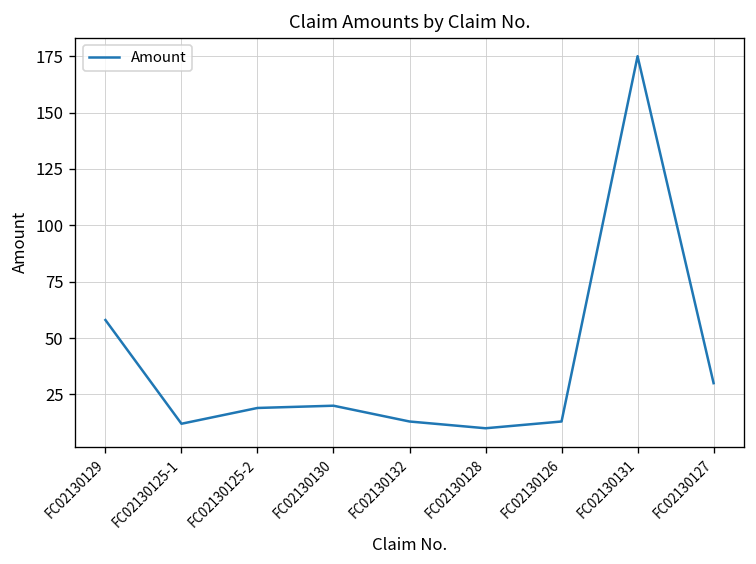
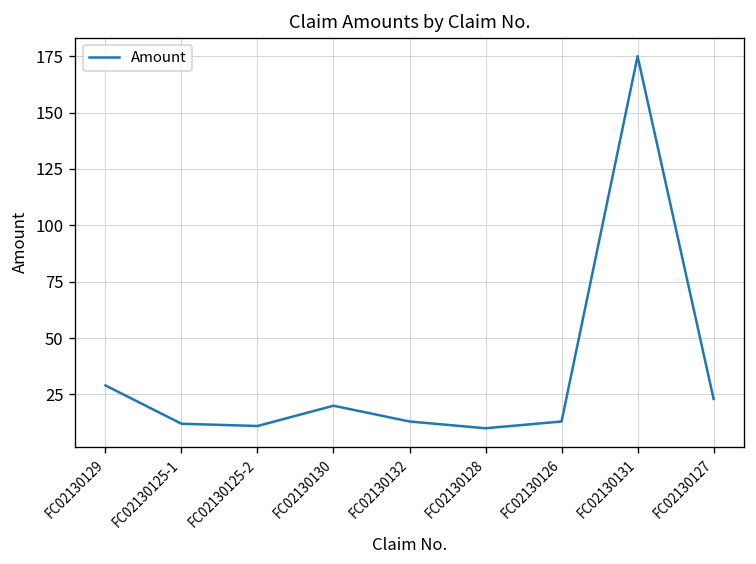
  {
-   "FC02130129": 58,
+   "FC02130129": 29,
    "FC02130125-1": 12,
-   "FC02130125-2": 19,
+   "FC02130125-2": 11,
    "FC02130130": 20,
    "FC02130132": 13,
    "FC02130128": 10,
    "FC02130126": 13,
    "FC02130131": 175,
-   "FC02130127": 30
+   "FC02130127": 23
  }
